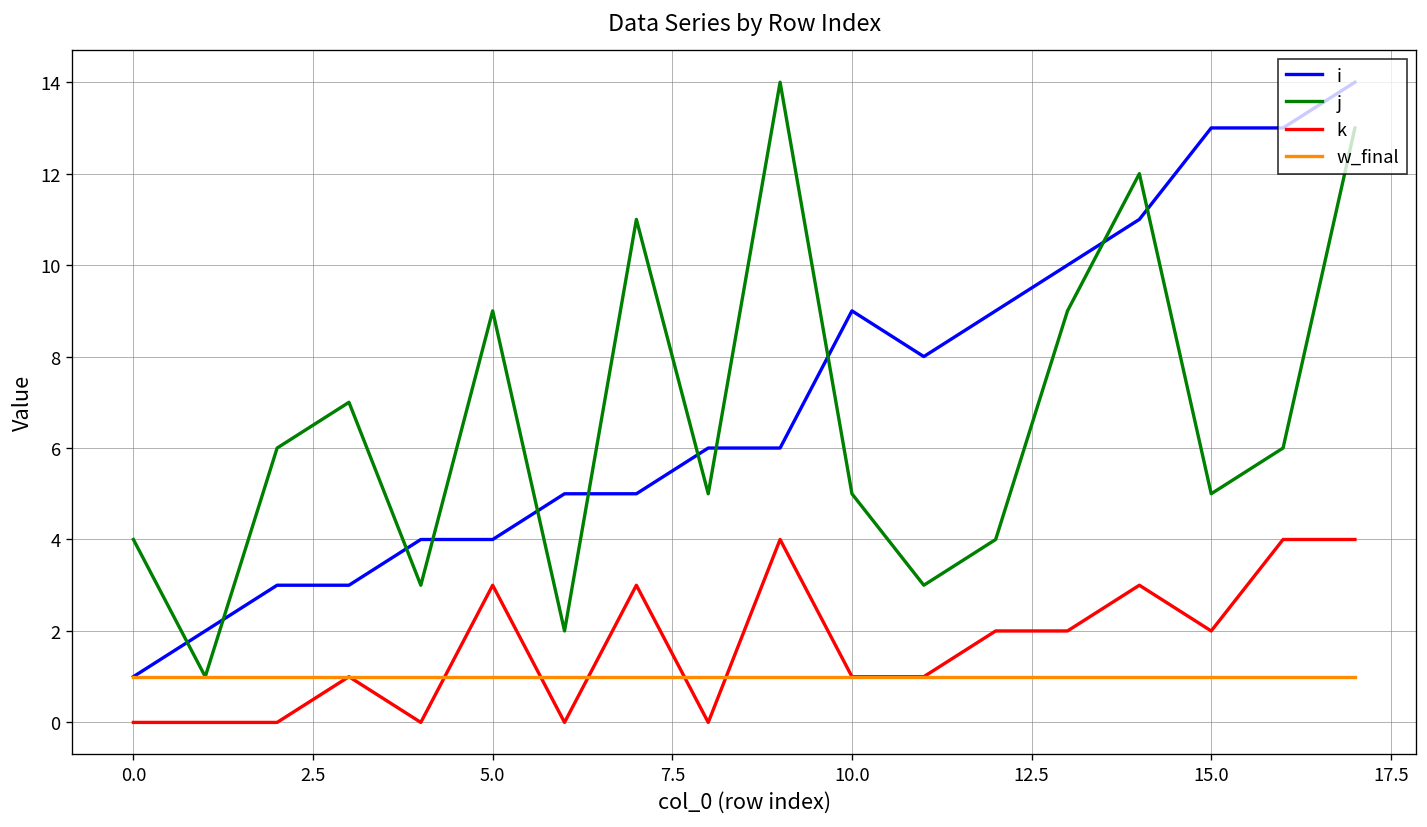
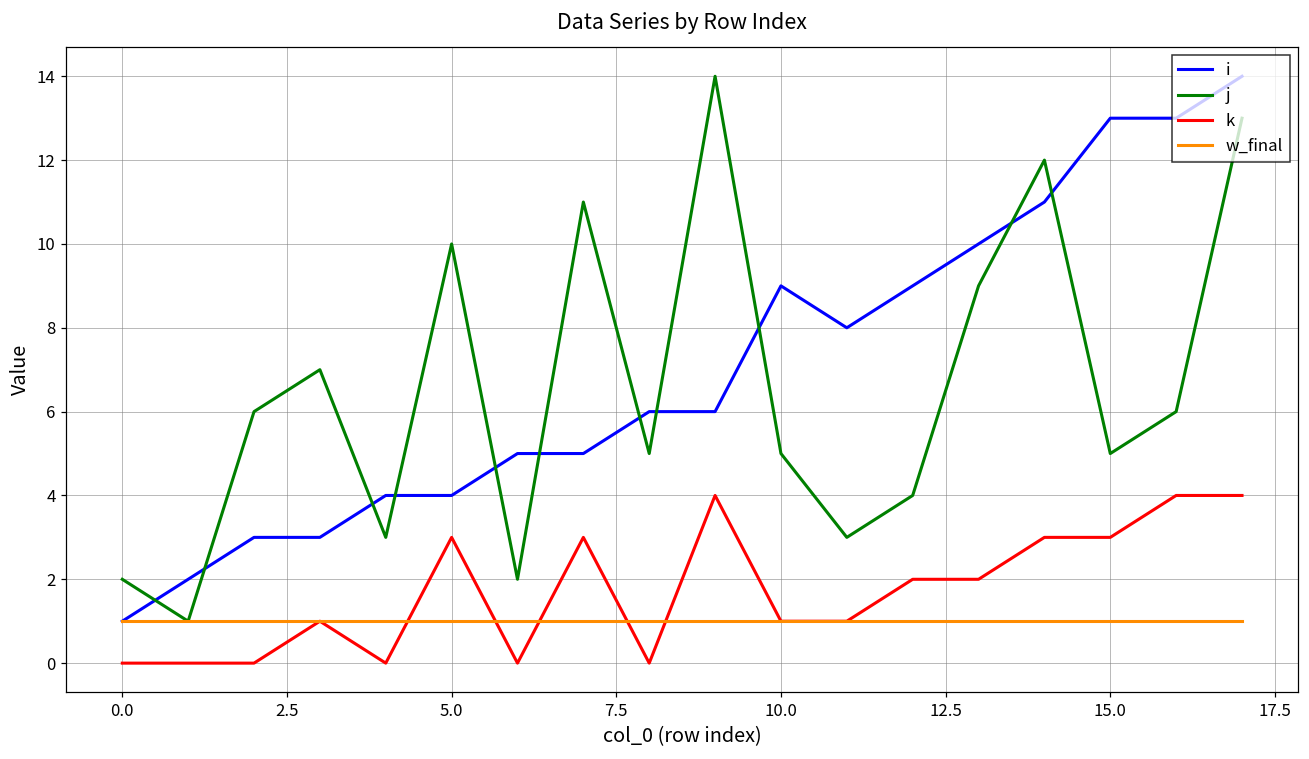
  {
    "i": {
      "5.0": 4,
      "10.0": 9,
      "15.0": 13
    },
    "j": {
-     "0.0": 4,
-     "5.0": 9,
+     "0.0": 2,
+     "5.0": 10,
      "10.0": 5,
      "15.0": 5
    },
    "k": {
      "0.0": 0,
      "5.0": 3,
-     "15.0": 2
+     "15.0": 3
    },
    "w_final": {
      "5.0": 1,
      "15.0": 1
    }
  }
